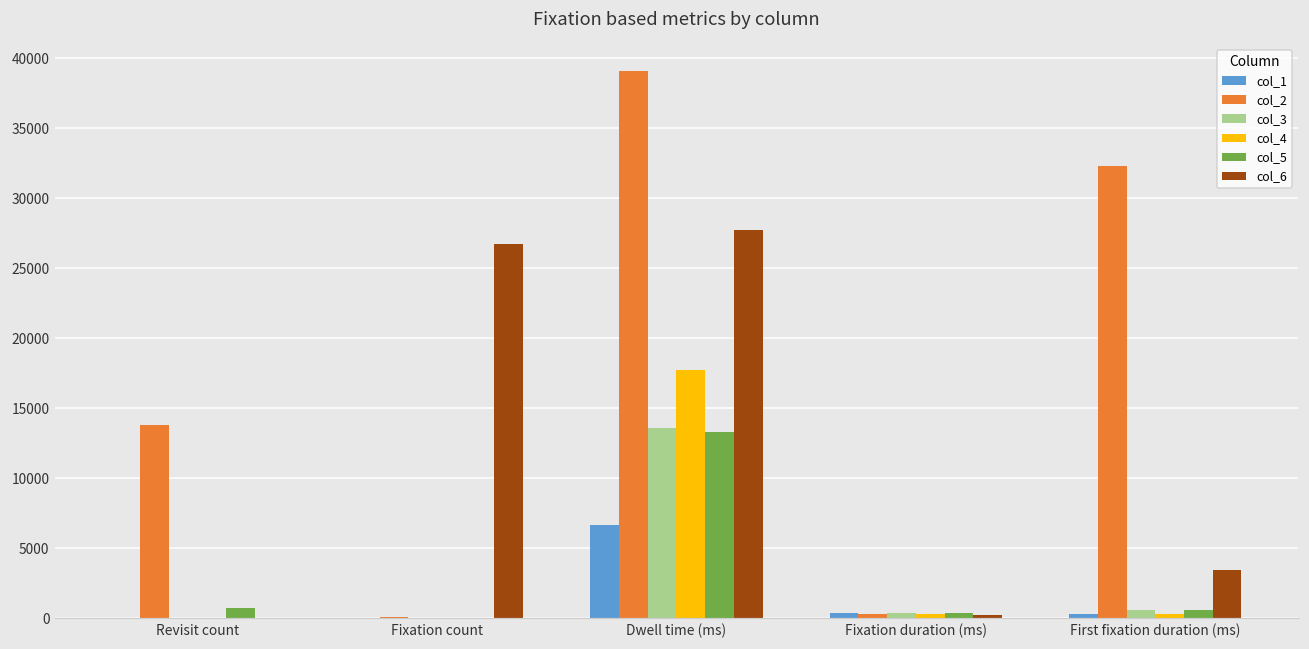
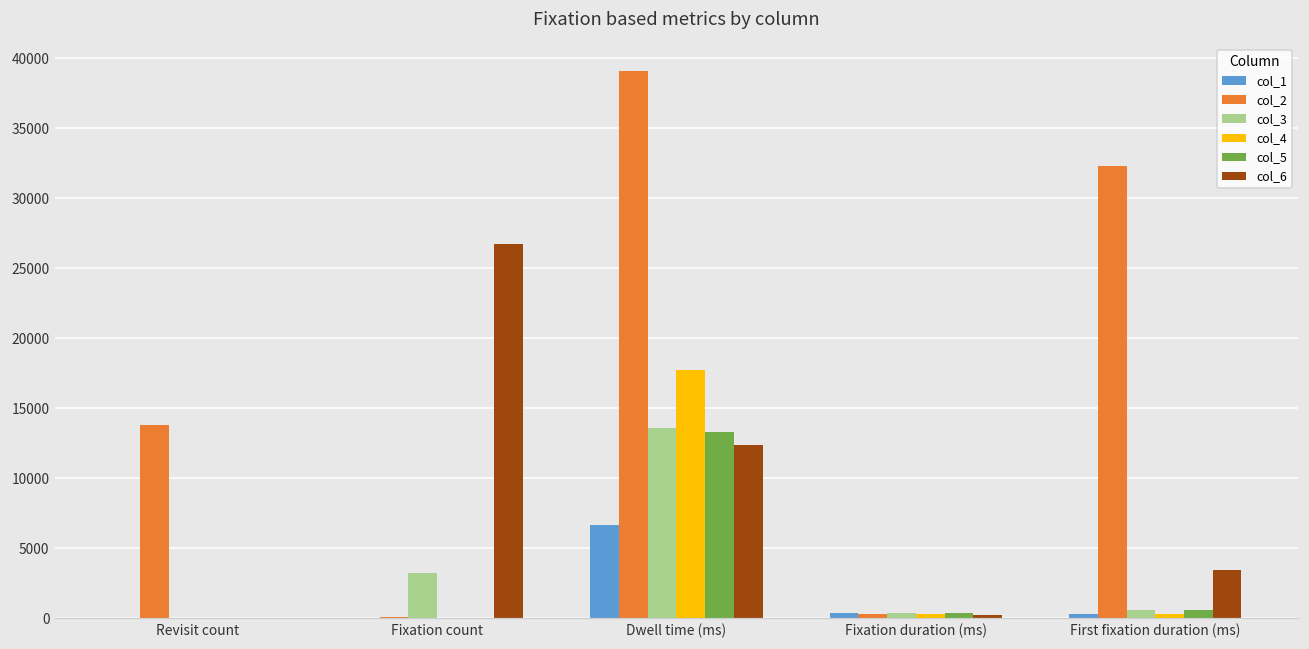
  {
    "col_1": {
      "Dwell time (ms)": 6600,
      "Fixation duration (ms)": 400,
      "First fixation duration (ms)": 300
    },
    "col_2": {
      "Revisit count": 13800,
      "Dwell time (ms)": 39100,
      "Fixation duration (ms)": 300,
      "First fixation duration (ms)": 32300
    },
    "col_3": {
-     "Fixation count": 0,
+     "Fixation count": 3200,
      "Dwell time (ms)": 13600,
      "Fixation duration (ms)": 300,
      "First fixation duration (ms)": 600
    },
    "col_4": {
      "Dwell time (ms)": 17800,
      "Fixation duration (ms)": 300,
      "First fixation duration (ms)": 300
    },
    "col_5": {
-     "Revisit count": 700,
+     "Revisit count": 0,
      "Dwell time (ms)": 13300,
      "Fixation duration (ms)": 400,
      "First fixation duration (ms)": 600
    },
    "col_6": {
      "Fixation count": 26700,
-     "Dwell time (ms)": 27700,
+     "Dwell time (ms)": 12400,
      "Fixation duration (ms)": 300,
      "First fixation duration (ms)": 3500
    }
  }
